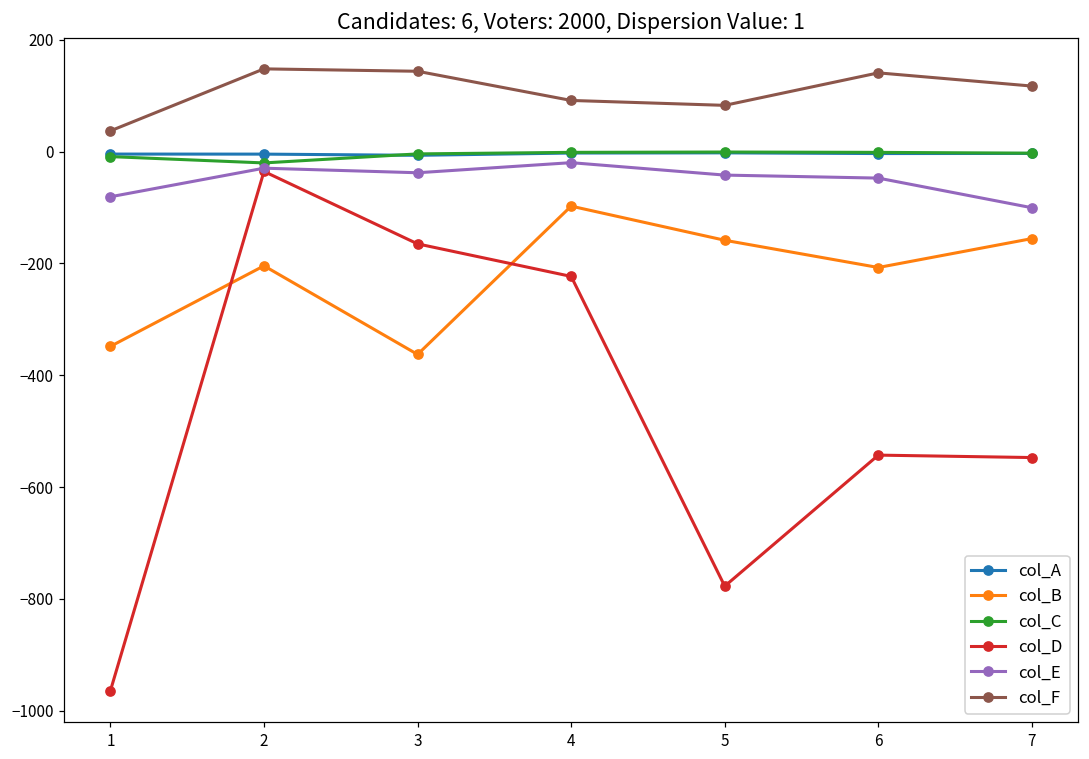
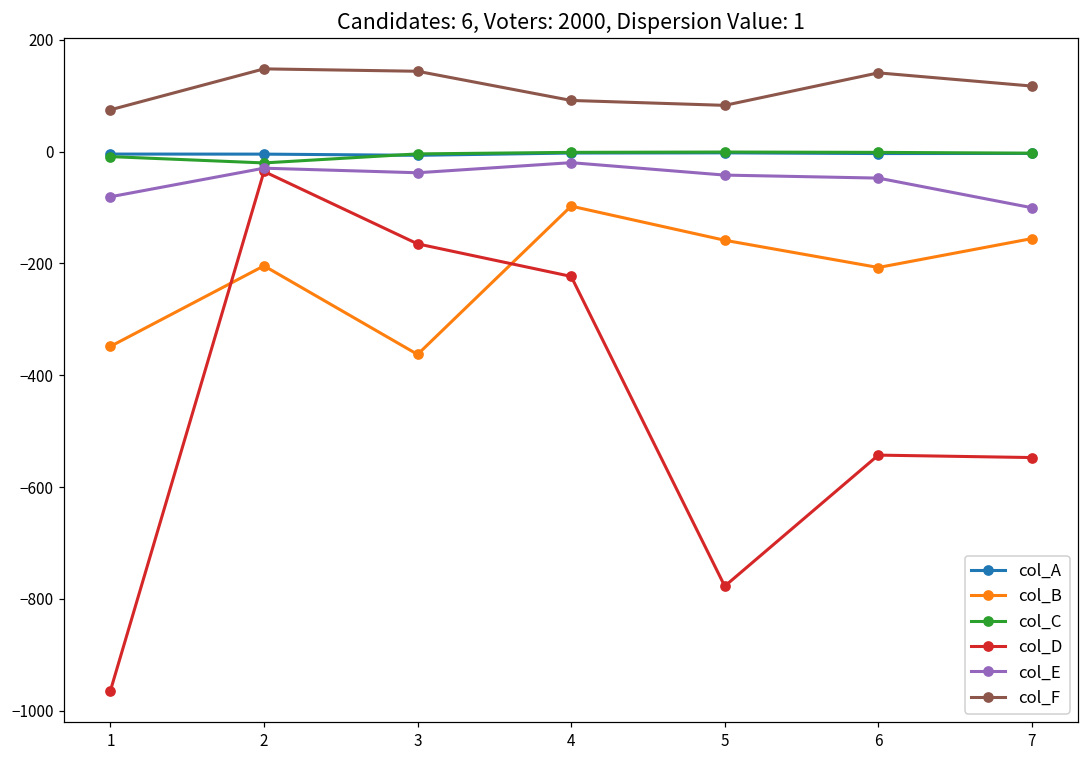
  {
    "col_A": {
      "2": 0
    },
    "col_B": {
      "1": -350,
      "2": -200,
      "3": -360,
      "4": -100,
      "5": -160,
      "6": -210,
      "7": -160
    },
    "col_C": {
      "2": -20
    },
    "col_D": {
      "1": -960,
      "2": -40,
      "3": -160,
      "4": -220,
      "5": -780,
      "6": -540,
      "7": -550
    },
    "col_E": {
      "1": -80,
      "2": -30,
      "3": -40,
      "4": -20,
      "5": -40,
      "6": -50,
      "7": -100
    },
    "col_F": {
-     "1": 40,
+     "1": 70,
      "2": 150,
      "3": 140,
      "4": 90,
      "5": 80,
      "6": 140,
      "7": 120
    }
  }
